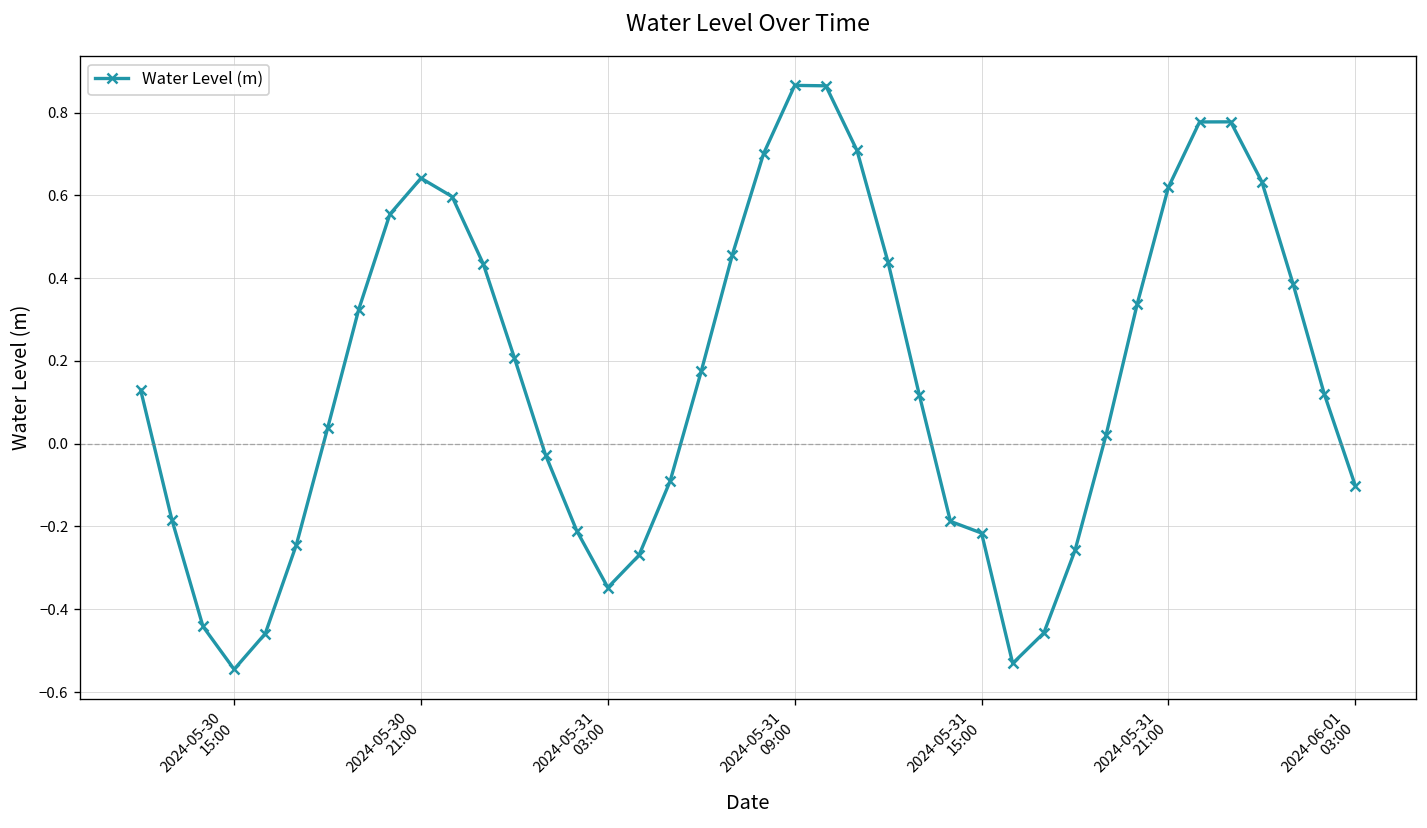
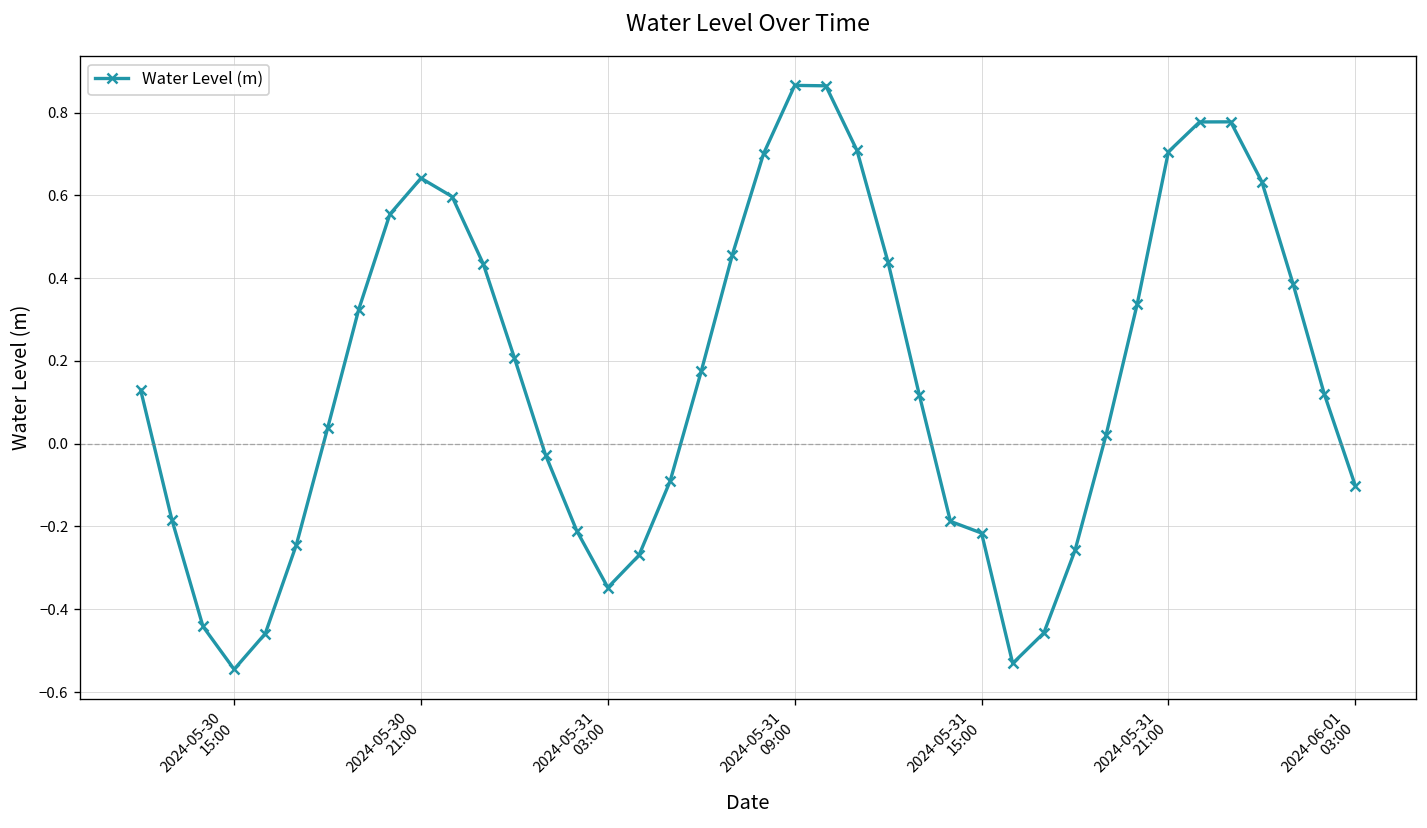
  {
    "2024-05-30 15:00": -0.55,
    "2024-05-30 21:00": 0.64,
    "2024-05-31 03:00": -0.35,
    "2024-05-31 09:00": 0.87,
    "2024-05-31 15:00": -0.22,
-   "2024-05-31 21:00": 0.62,
+   "2024-05-31 21:00": 0.71,
    "2024-06-01 03:00": -0.10
  }
